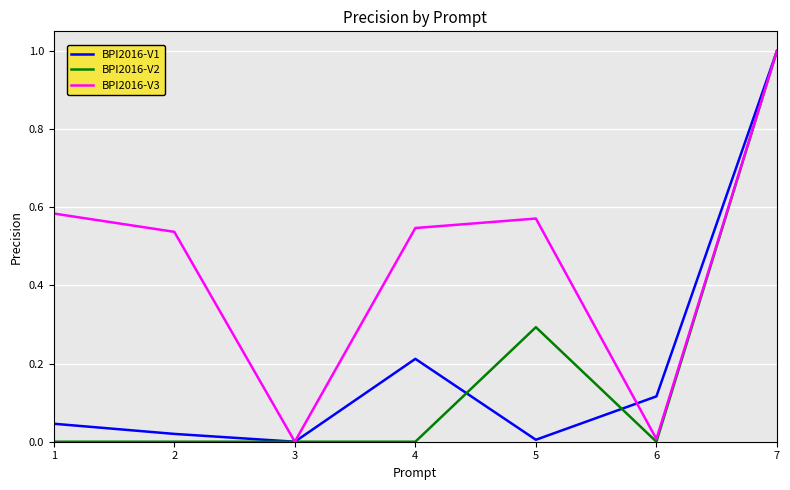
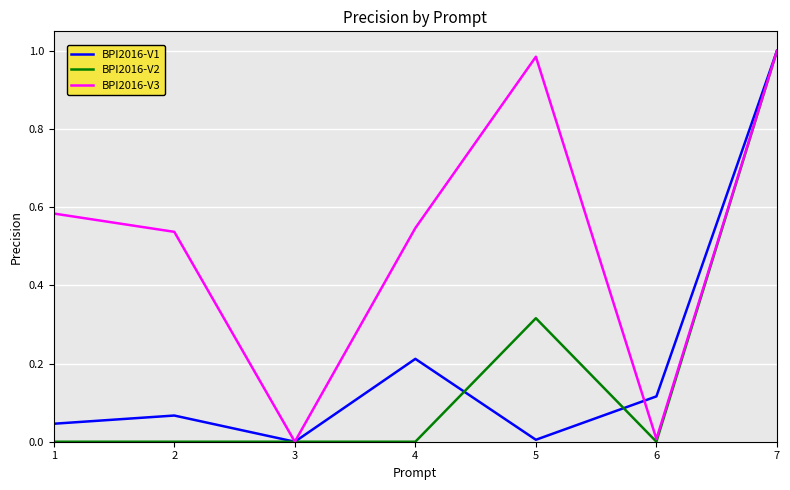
  {
    "BPI2016-V1": {
      "1": 0.05,
-     "2": 0.02,
+     "2": 0.07,
      "4": 0.21,
      "5": 0.01,
      "6": 0.12
    },
    "BPI2016-V2": {
      "1": 0.00,
      "2": 0.00,
      "4": 0.00,
-     "5": 0.29,
+     "5": 0.32,
      "6": 0.00
    },
    "BPI2016-V3": {
      "1": 0.58,
      "2": 0.54,
      "4": 0.55,
-     "5": 0.57,
+     "5": 0.99,
      "6": 0.01
    }
  }
